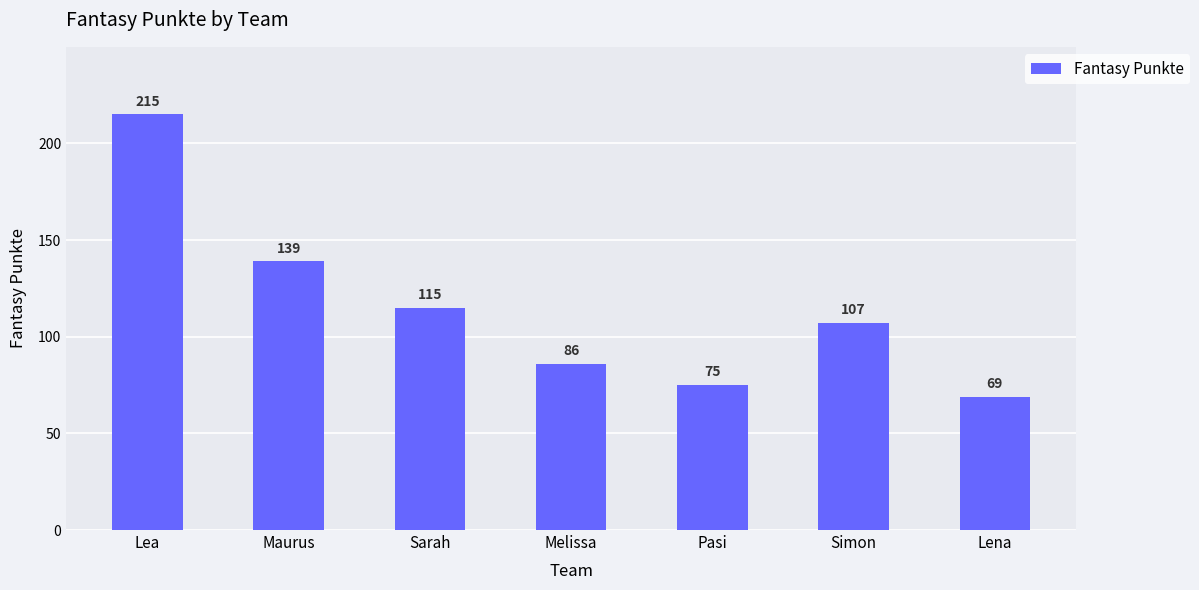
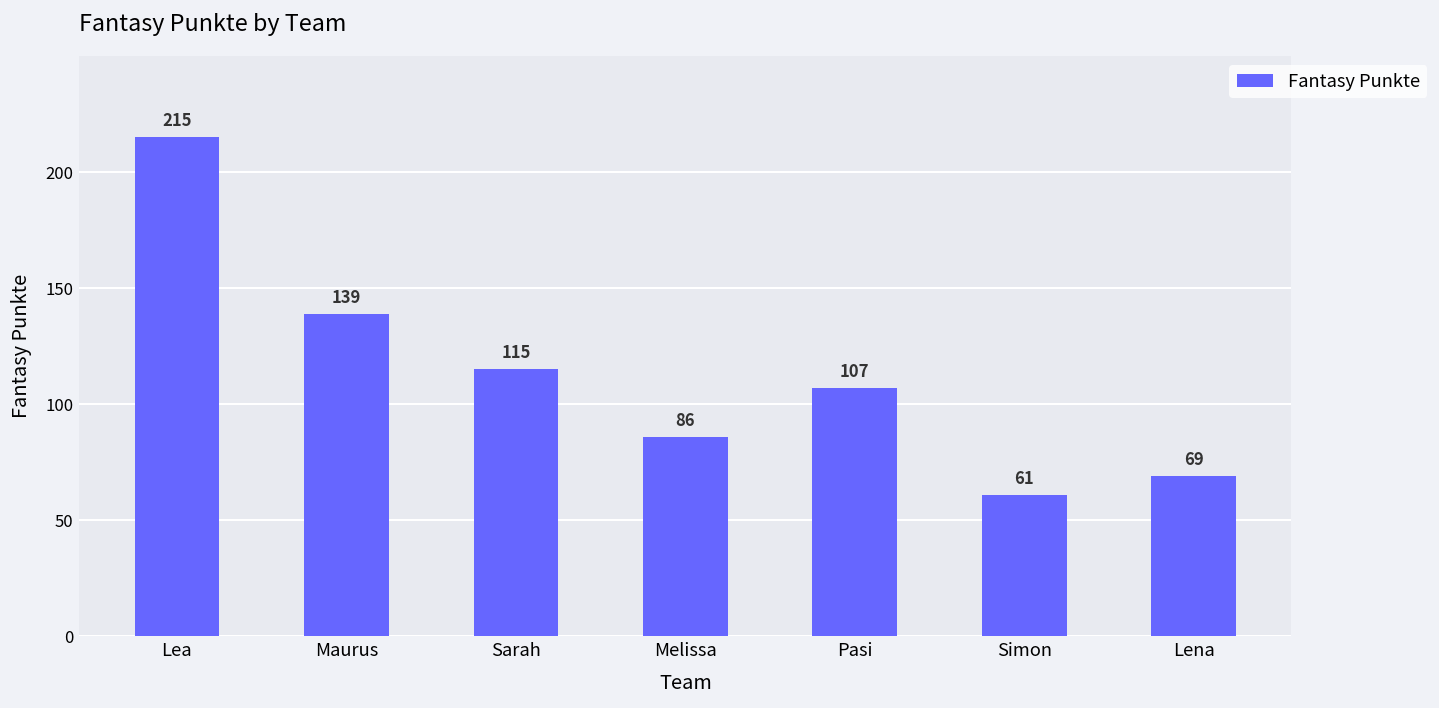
  {
    "Lea": 215,
    "Maurus": 139,
    "Sarah": 115,
    "Melissa": 86,
-   "Pasi": 75,
-   "Simon": 107,
+   "Pasi": 107,
+   "Simon": 61,
    "Lena": 69
  }
